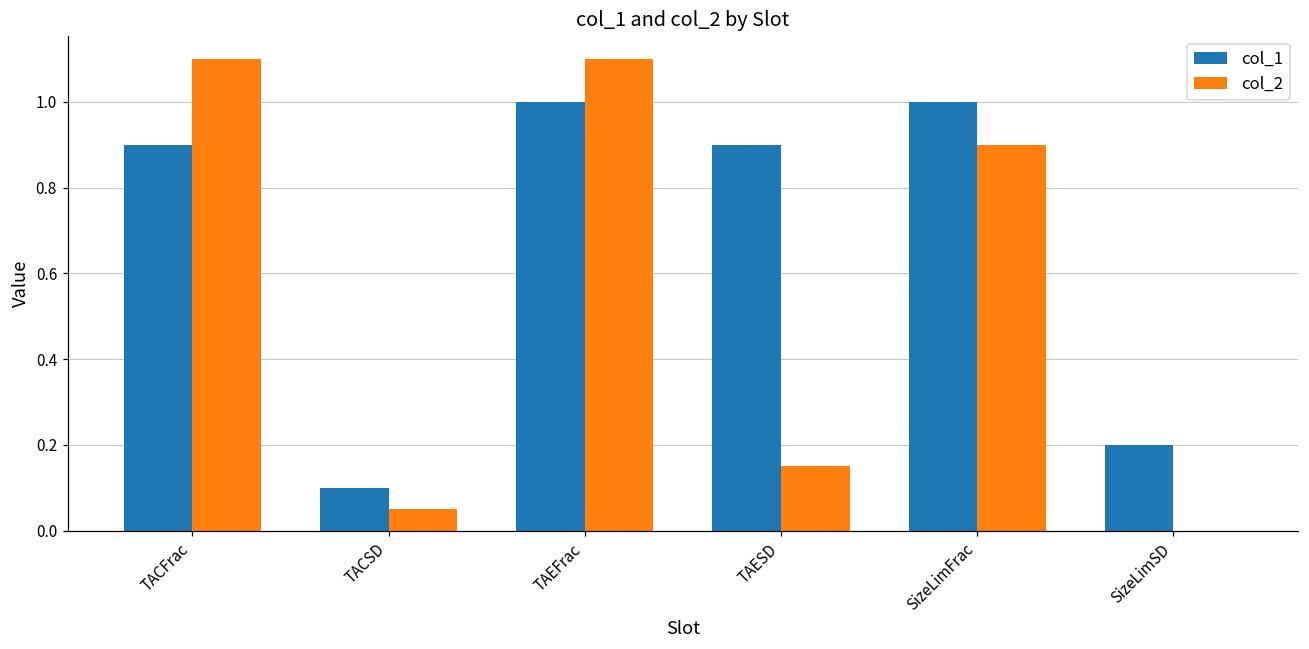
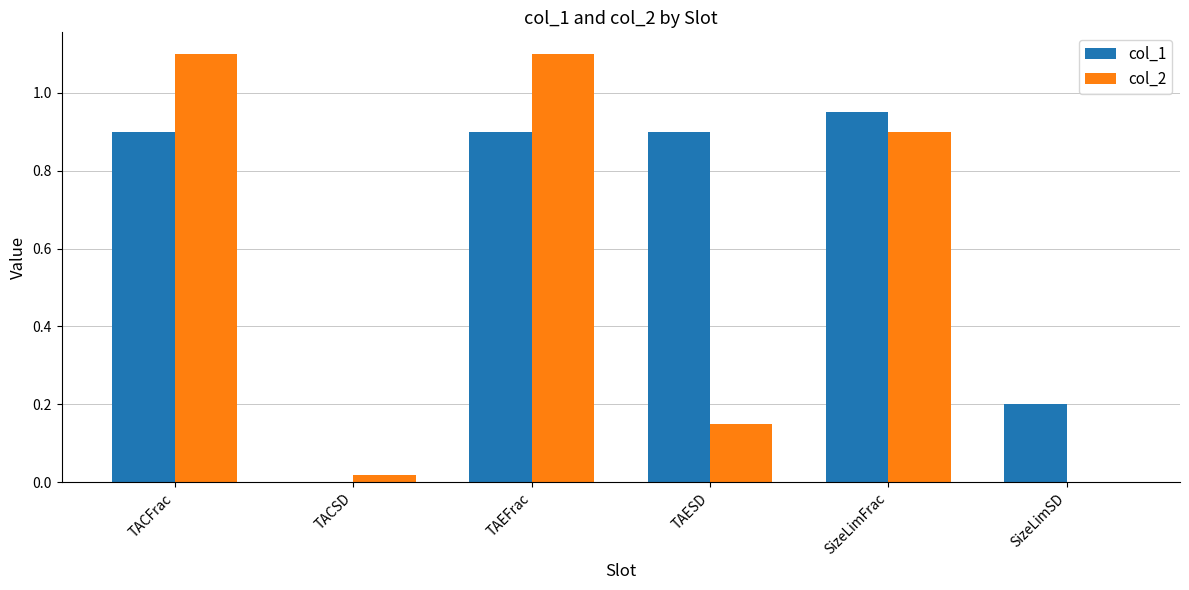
  {
    "col_1": {
      "TACFrac": 0.90,
-     "TACSD": 0.1,
-     "TAEFrac": 1.0,
+     "TACSD": 0.0,
+     "TAEFrac": 0.9,
      "TAESD": 0.90,
-     "SizeLimFrac": 1.00,
+     "SizeLimFrac": 0.95,
      "SizeLimSD": 0.20
    },
    "col_2": {
      "TACFrac": 1.10,
-     "TACSD": 0.05,
+     "TACSD": 0.02,
      "TAEFrac": 1.10,
      "TAESD": 0.15,
      "SizeLimFrac": 0.90,
      "SizeLimSD": 0.00
    }
  }
